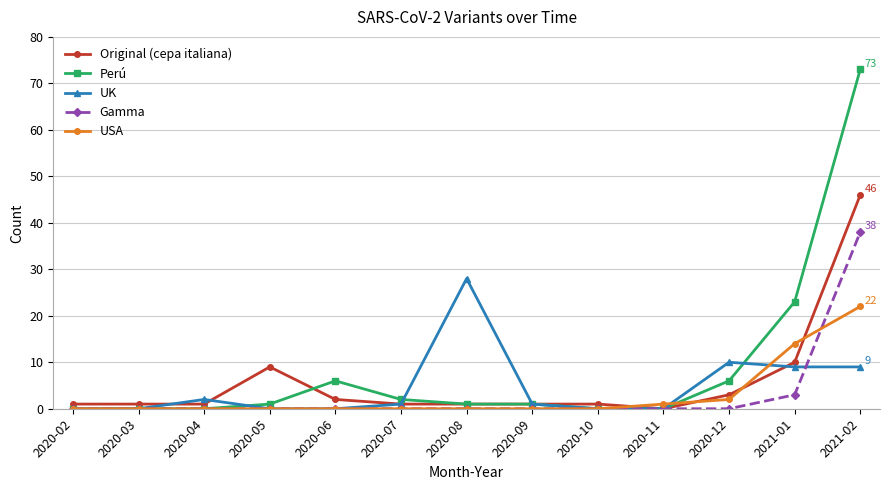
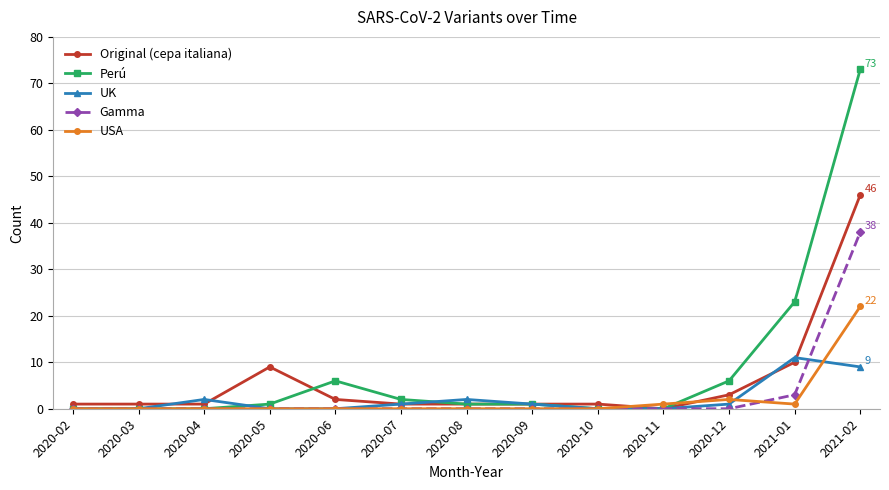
  {
    "Original (cepa italiana)": {
      "2021-02": 46
    },
    "Perú": {
      "2021-02": 73
    },
    "UK": {
      "2020-04": 2,
-     "2020-08": 28,
-     "2020-12": 10,
-     "2021-01": 9
+     "2020-08": 2,
+     "2020-12": 1,
+     "2021-01": 11
    },
    "Gamma": {
      "2021-02": 38
    },
    "USA": {
      "2020-11": 1,
      "2020-12": 2,
-     "2021-01": 14
+     "2021-01": 1
    }
  }
